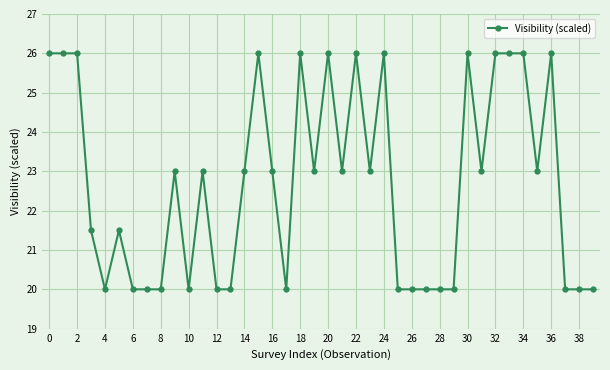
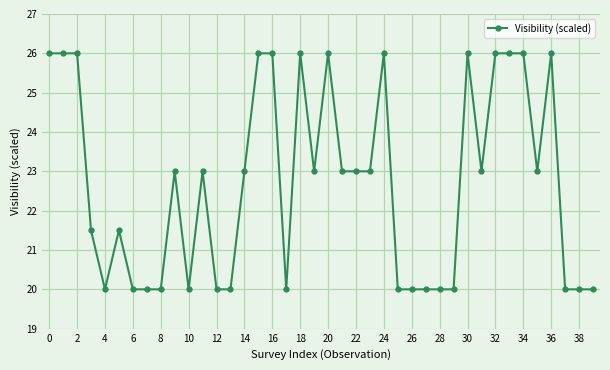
  {
    "0": 26.0,
    "2": 26.0,
    "4": 20.0,
    "6": 20.0,
    "8": 20.0,
    "10": 20.0,
    "12": 20.0,
    "14": 23.0,
-   "16": 23.0,
+   "16": 26.0,
    "18": 26.0,
    "20": 26.0,
-   "22": 26.0,
+   "22": 23.0,
    "24": 26.0,
    "26": 20.0,
    "28": 20.0,
    "30": 26.0,
    "32": 26.0,
    "34": 26.0,
    "36": 26.0,
    "38": 20.0
  }
